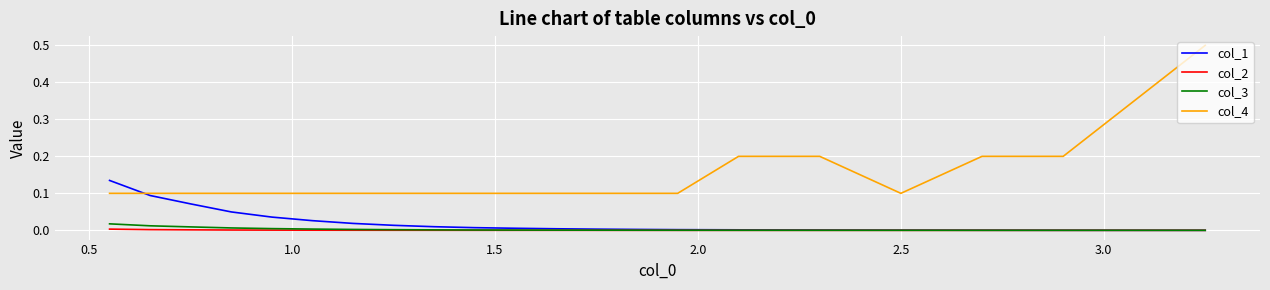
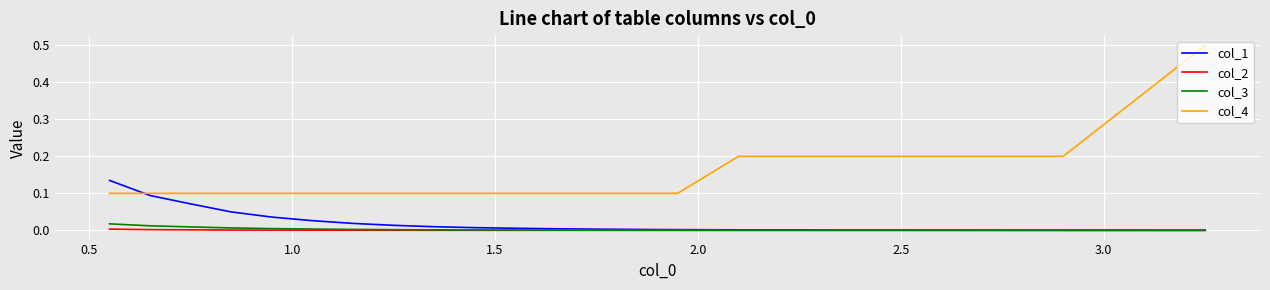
  {
    "col_4": {
-     "2.5": 0.1
+     "2.5": 0.2
    }
  }
